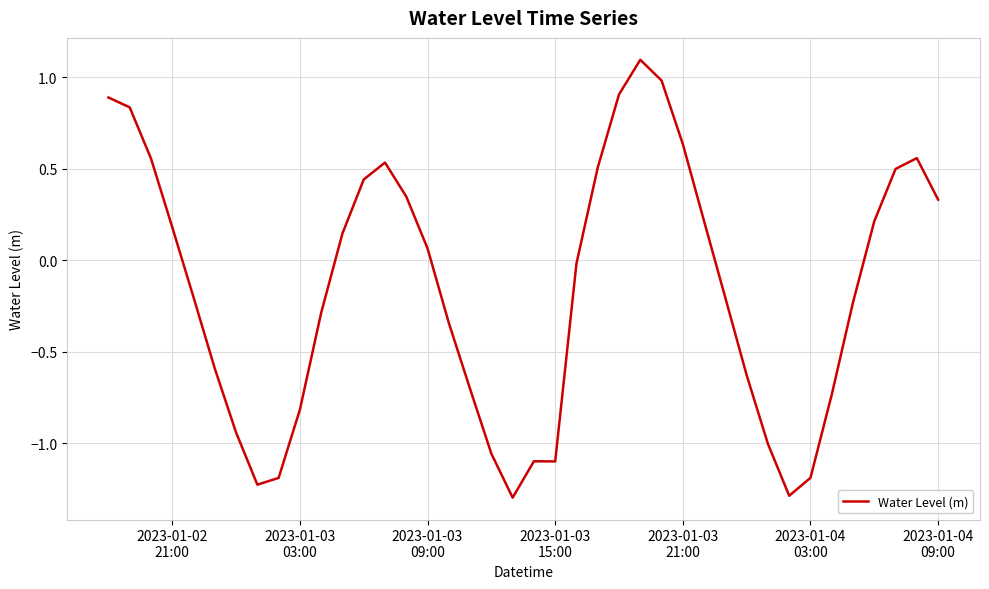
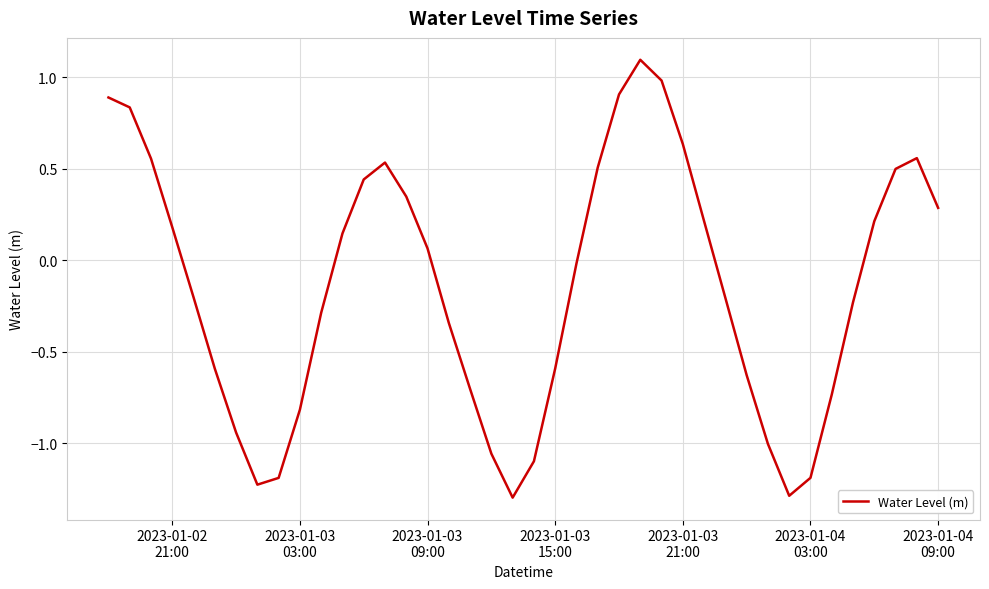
  {
    "2023-01-02 21:00": 0.18,
    "2023-01-03 03:00": -0.82,
    "2023-01-03 09:00": 0.06,
-   "2023-01-03 15:00": -1.10,
+   "2023-01-03 15:00": -0.59,
    "2023-01-03 21:00": 0.64,
    "2023-01-04 03:00": -1.19,
-   "2023-01-04 09:00": 0.33
+   "2023-01-04 09:00": 0.29
  }
